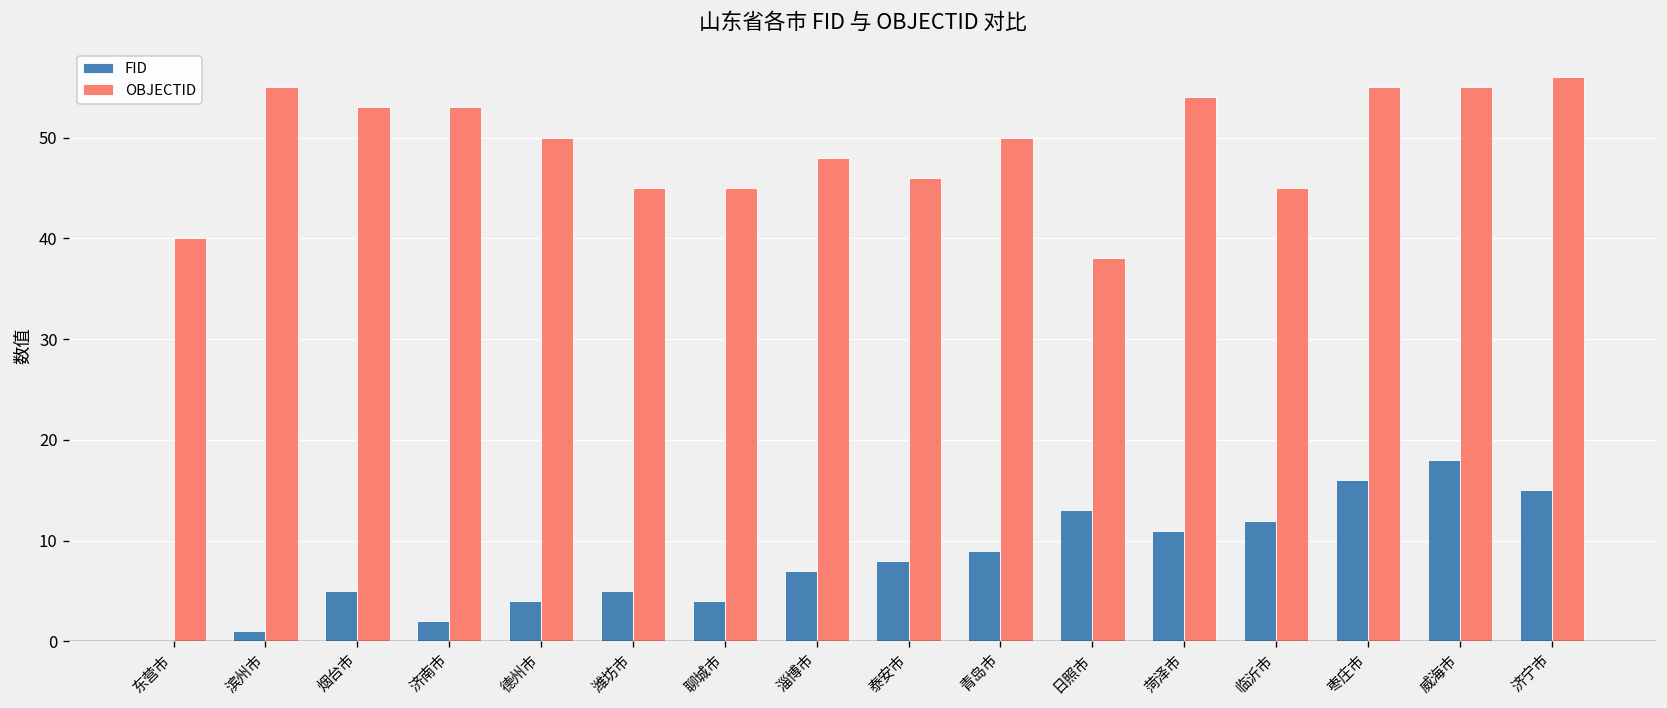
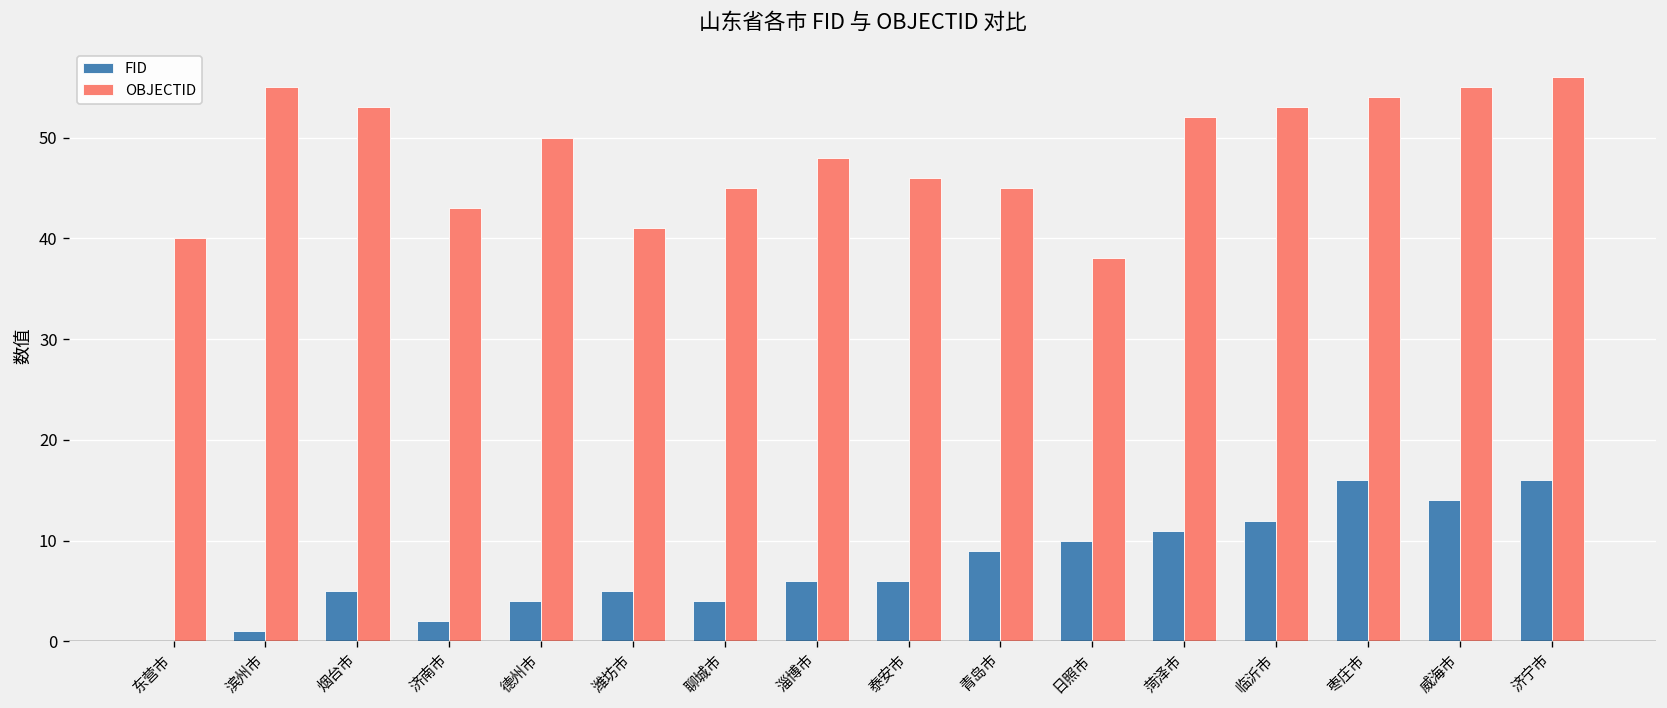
  {
    "FID": {
      "东营市": 0,
      "滨州市": 1,
      "烟台市": 5,
      "济南市": 2,
      "德州市": 4,
      "潍坊市": 5,
      "聊城市": 4,
-     "淄博市": 7,
-     "泰安市": 8,
+     "淄博市": 6,
+     "泰安市": 6,
      "青岛市": 9,
-     "日照市": 13,
+     "日照市": 10,
      "菏泽市": 11,
      "临沂市": 12,
      "枣庄市": 16,
-     "威海市": 18,
-     "济宁市": 15
+     "威海市": 14,
+     "济宁市": 16
    },
    "OBJECTID": {
      "东营市": 40,
      "滨州市": 55,
      "烟台市": 53,
-     "济南市": 53,
+     "济南市": 43,
      "德州市": 50,
-     "潍坊市": 45,
+     "潍坊市": 41,
      "聊城市": 45,
      "淄博市": 48,
      "泰安市": 46,
-     "青岛市": 50,
+     "青岛市": 45,
      "日照市": 38,
-     "菏泽市": 54,
-     "临沂市": 45,
-     "枣庄市": 55,
+     "菏泽市": 52,
+     "临沂市": 53,
+     "枣庄市": 54,
      "威海市": 55,
      "济宁市": 56
    }
  }
